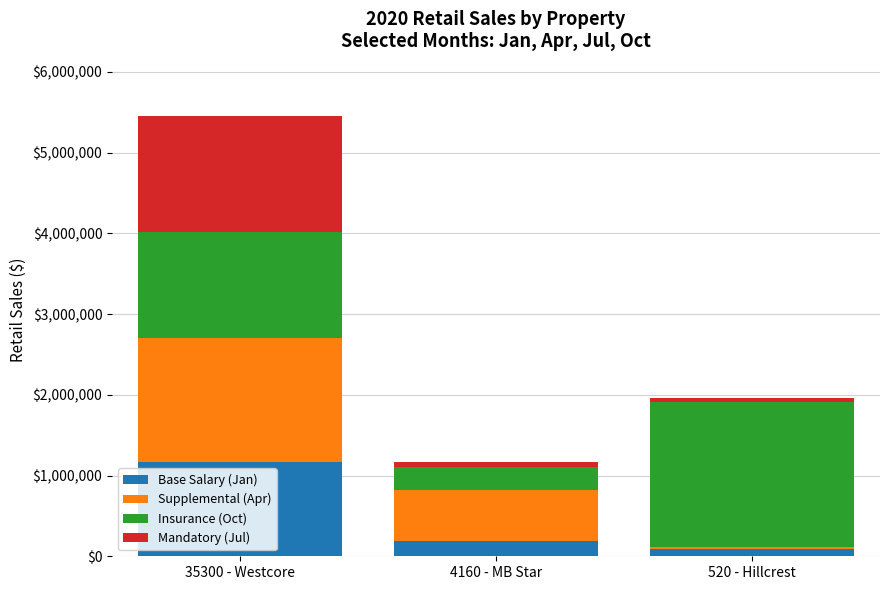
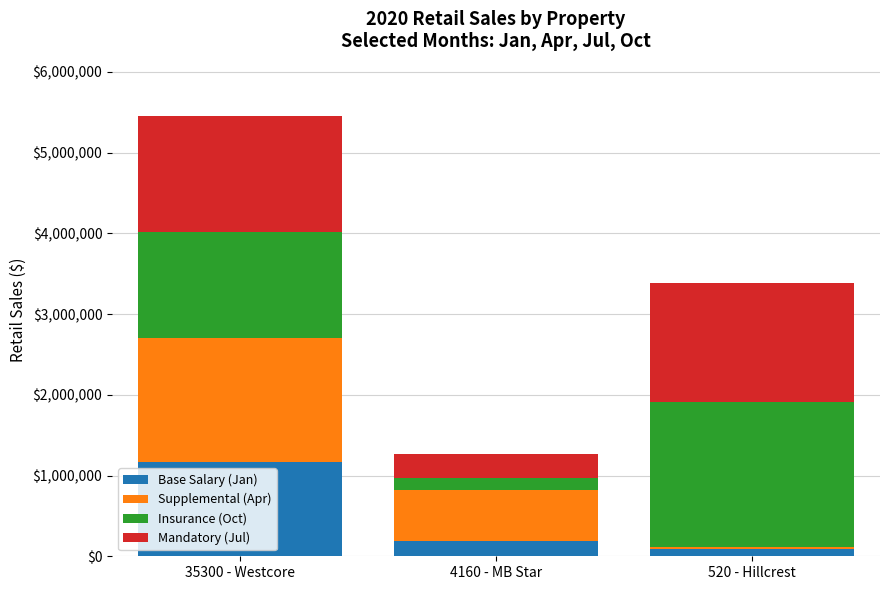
  {
    "Base Salary (Jan)": {
      "35300 - Westcore": "$1,200,000",
      "4160 - MB Star": "$200,000",
      "520 - Hillcrest": "$100,000"
    },
    "Supplemental (Apr)": {
      "35300 - Westcore": "$1,500,000",
      "4160 - MB Star": "$600,000"
    },
    "Insurance (Oct)": {
      "35300 - Westcore": "$1,300,000",
-     "4160 - MB Star": "$300,000",
+     "4160 - MB Star": "$100,000",
      "520 - Hillcrest": "$1,800,000"
    },
    "Mandatory (Jul)": {
      "35300 - Westcore": "$1,400,000",
-     "4160 - MB Star": "$100,000",
-     "520 - Hillcrest": "$100,000"
+     "4160 - MB Star": "$300,000",
+     "520 - Hillcrest": "$1,500,000"
    }
  }
